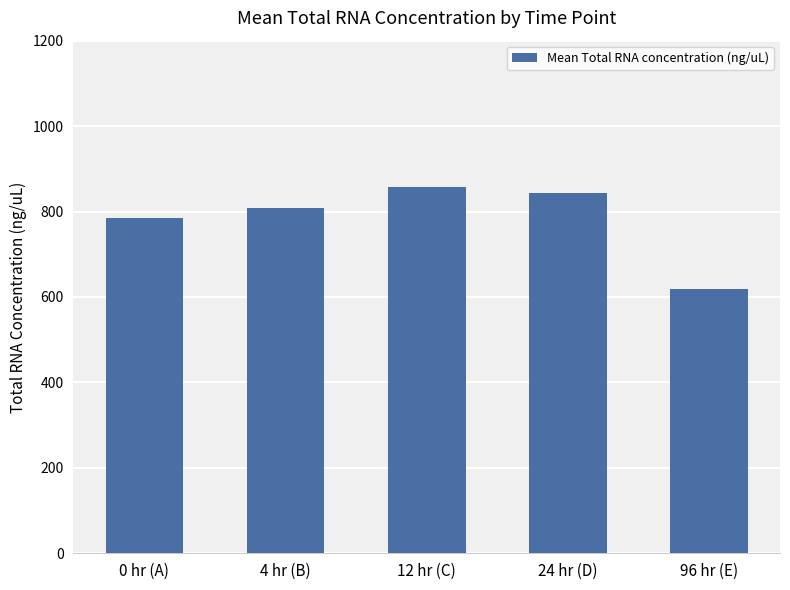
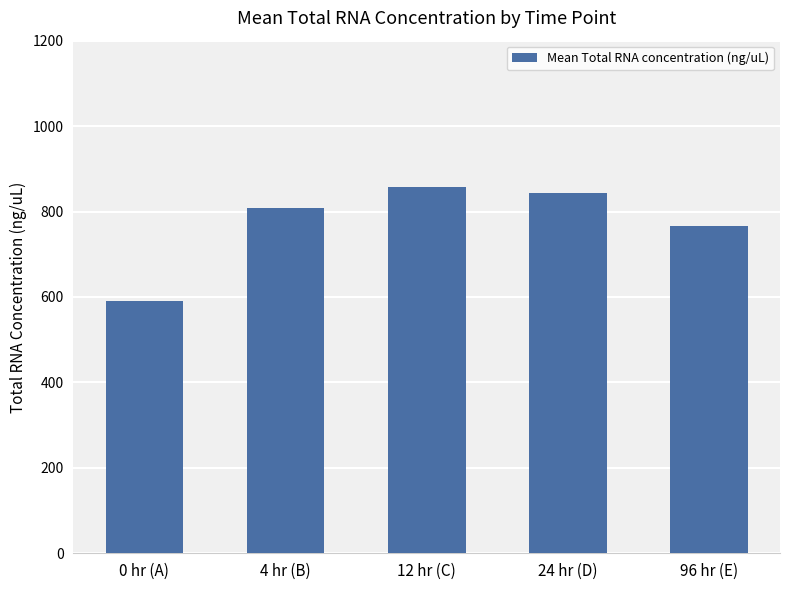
  {
-   "0 hr (A)": 780,
+   "0 hr (A)": 590,
    "4 hr (B)": 810,
    "12 hr (C)": 860,
    "24 hr (D)": 840,
-   "96 hr (E)": 620
+   "96 hr (E)": 770
  }
